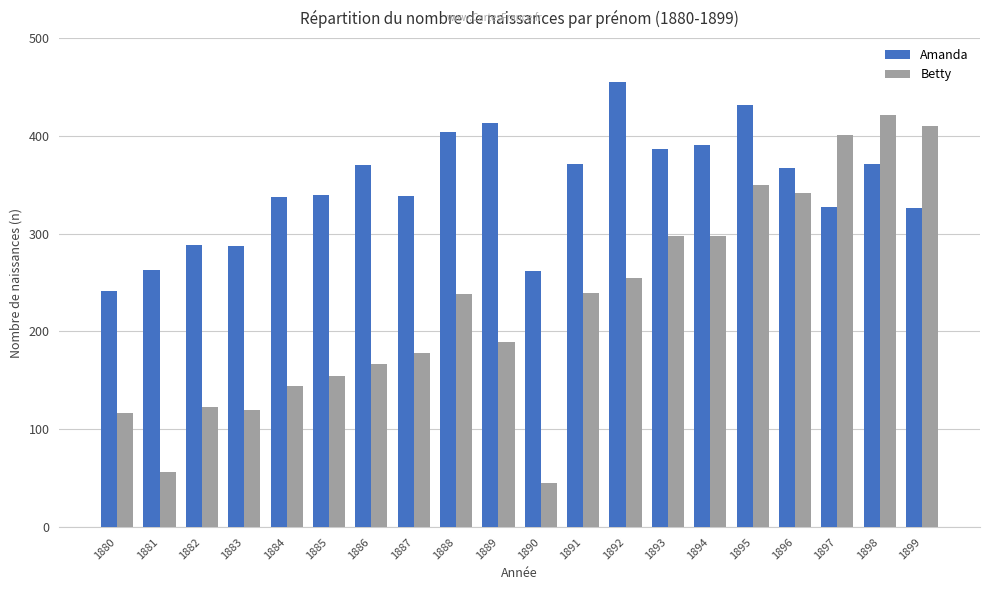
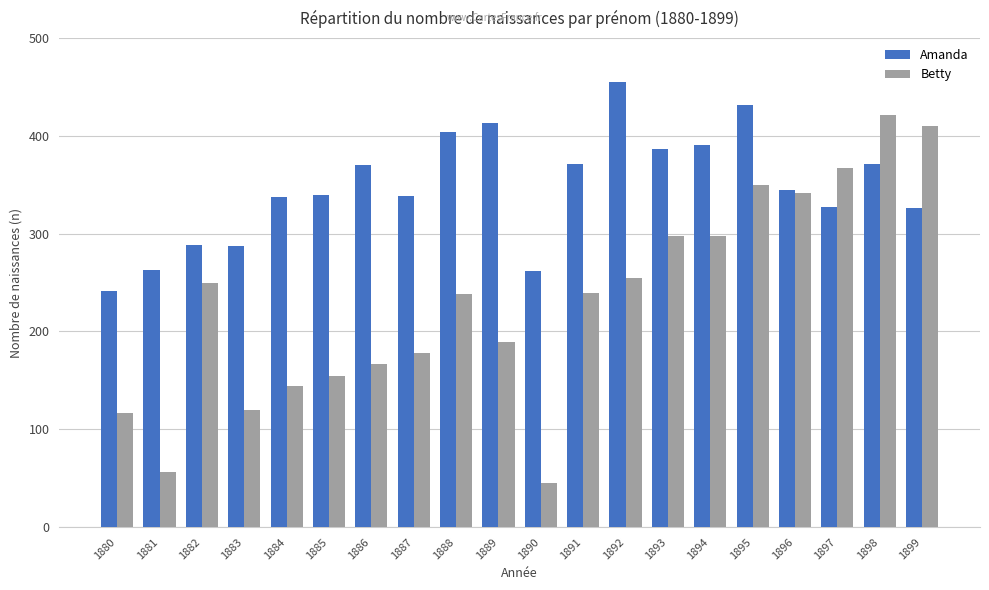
  {
    "Amanda": {
      "1880": 240,
      "1881": 260,
      "1882": 290,
      "1883": 290,
      "1884": 340,
      "1885": 340,
      "1886": 370,
      "1887": 340,
      "1888": 400,
      "1889": 410,
      "1890": 260,
      "1891": 370,
      "1892": 460,
      "1893": 390,
      "1894": 390,
      "1895": 430,
-     "1896": 370,
+     "1896": 350,
      "1897": 330,
      "1898": 370,
      "1899": 330
    },
    "Betty": {
      "1880": 120,
      "1881": 60,
-     "1882": 120,
+     "1882": 250,
      "1883": 120,
      "1884": 140,
      "1885": 160,
      "1886": 170,
      "1887": 180,
      "1888": 240,
      "1889": 190,
      "1890": 50,
      "1891": 240,
      "1892": 260,
      "1893": 300,
      "1894": 300,
      "1895": 350,
      "1896": 340,
-     "1897": 400,
+     "1897": 370,
      "1898": 420,
      "1899": 410
    }
  }
